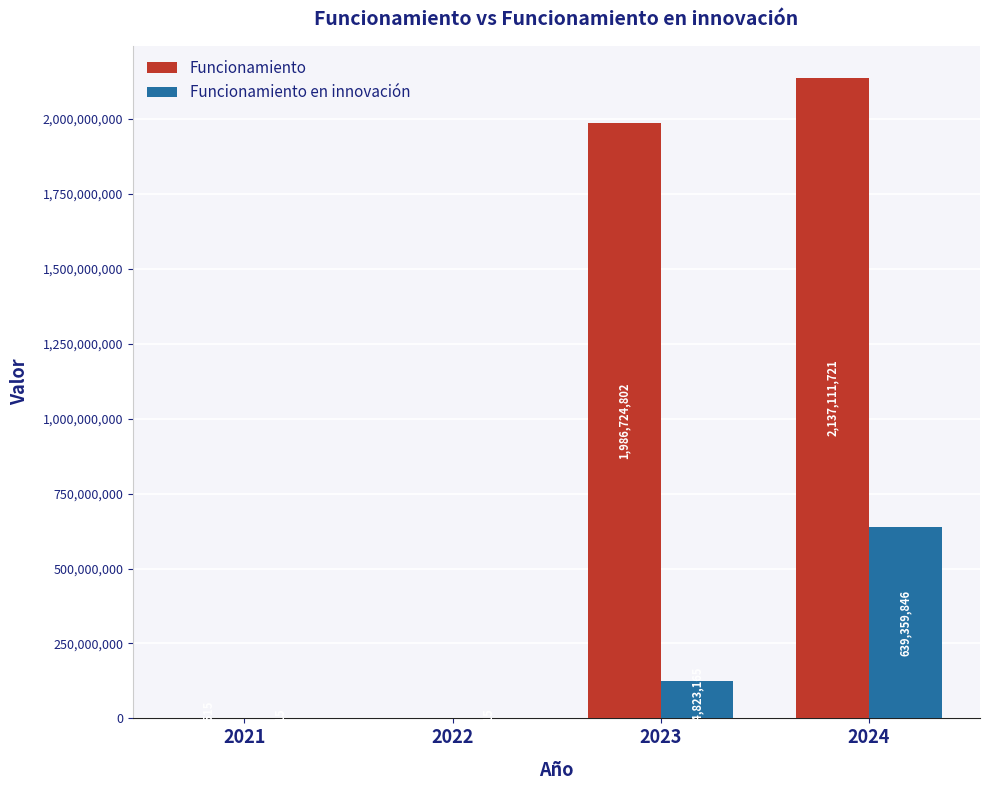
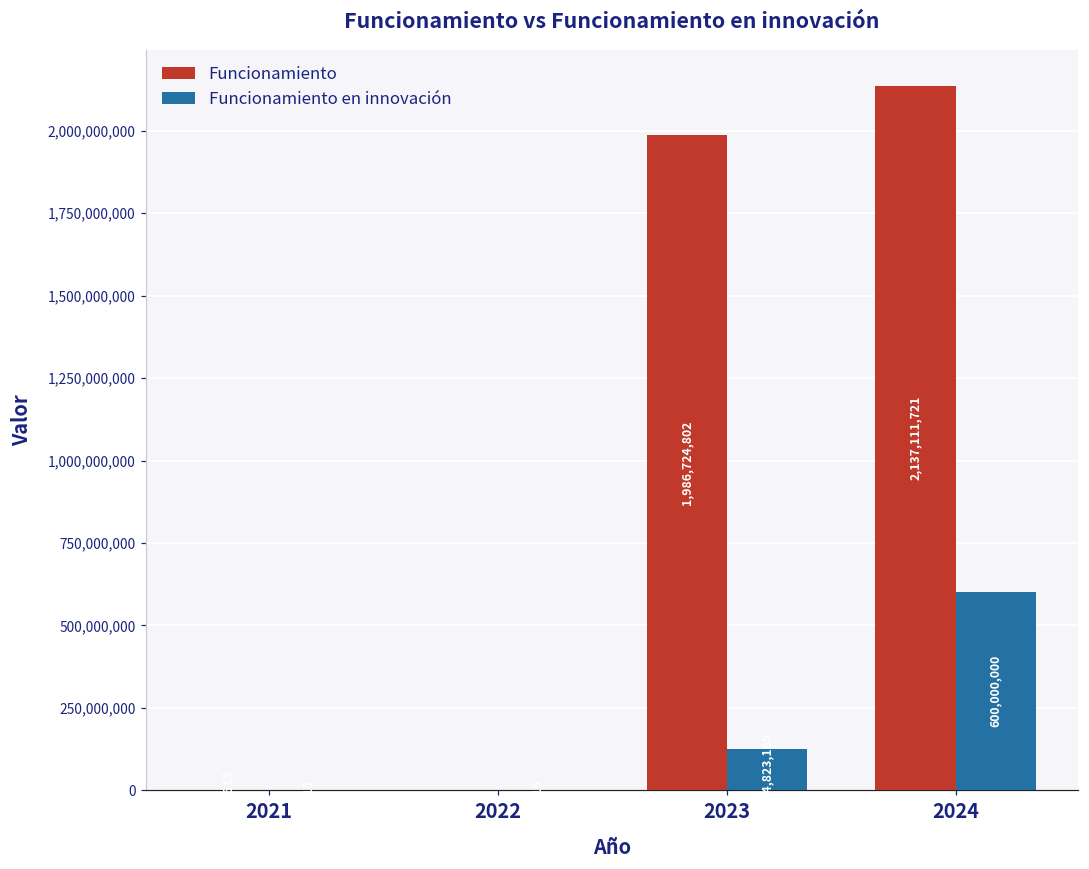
  {
    "Funcionamiento": {
      "2023": "1,986,724,802",
      "2024": "2,137,111,721"
    },
    "Funcionamiento en innovación": {
      "2023": "124,823,165",
-     "2024": "639,359,846"
+     "2024": "600,000,000"
    }
  }
